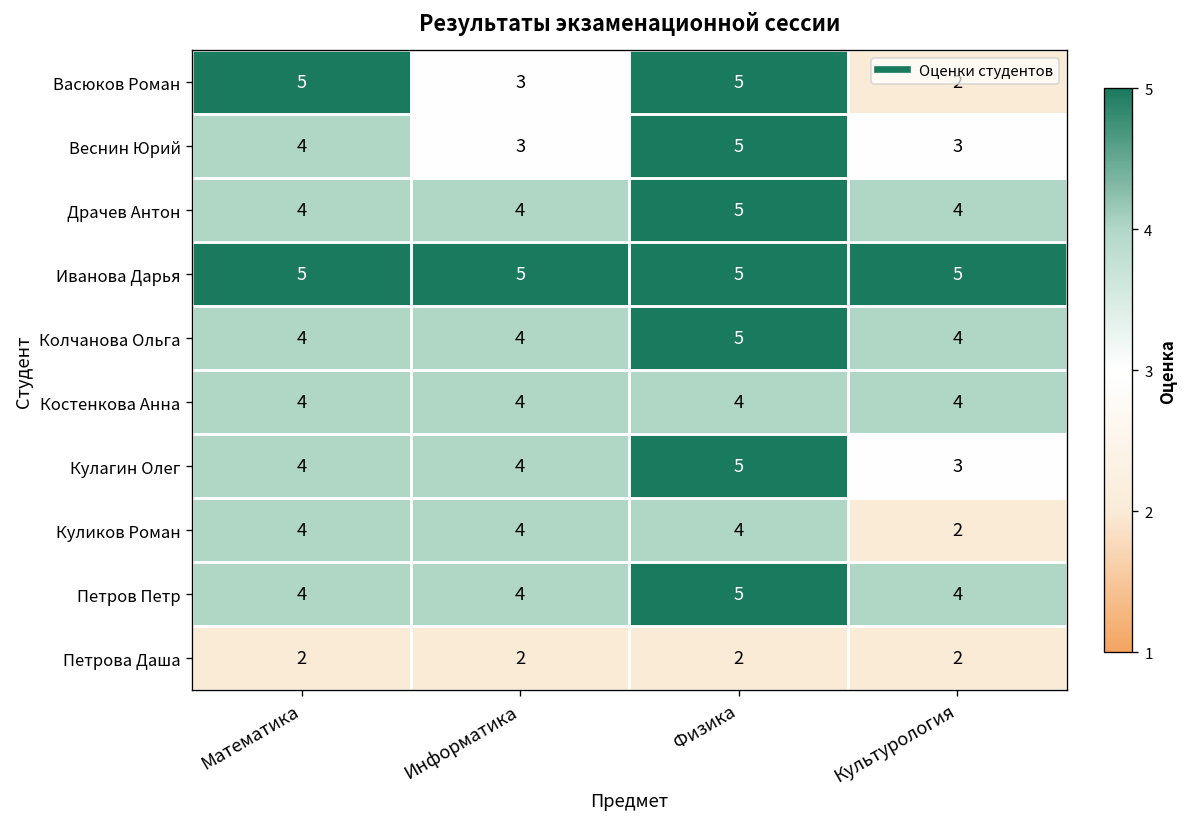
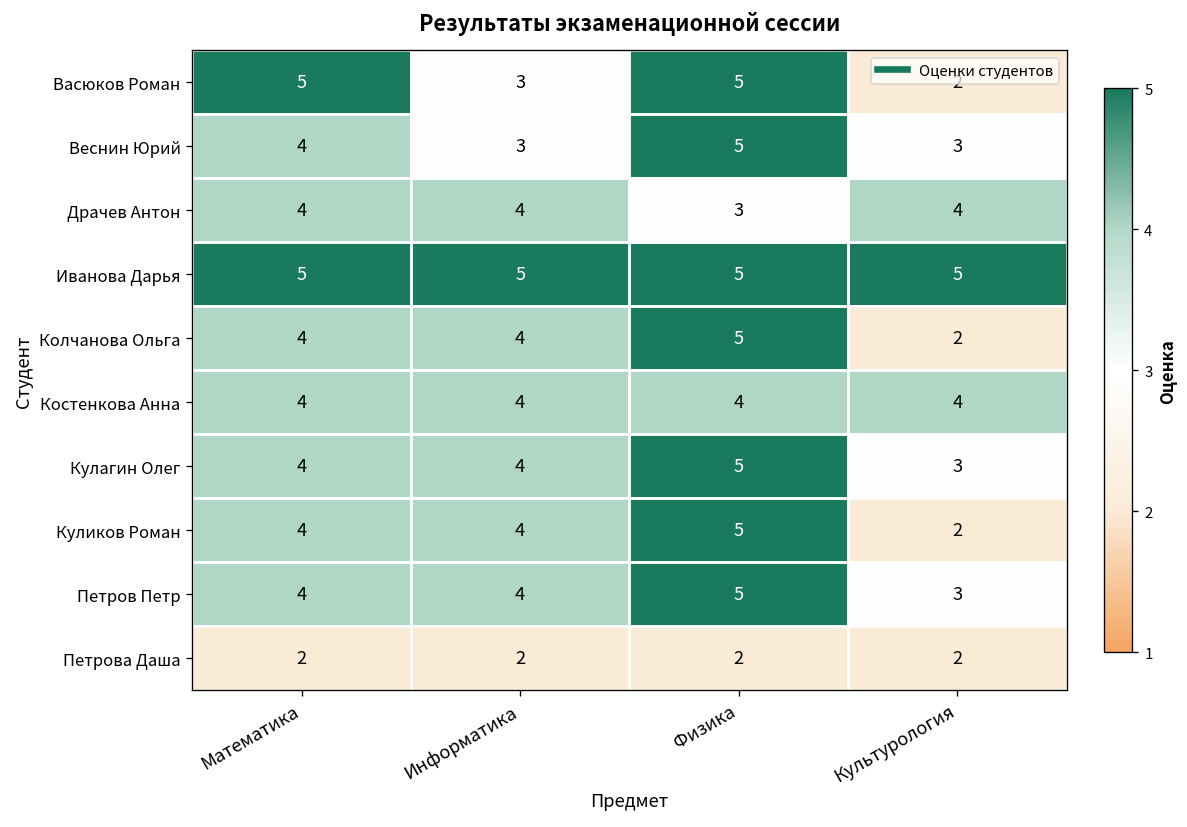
  {
    "Васюков Роман": {
      "Математика": 5,
      "Информатика": 3,
      "Физика": 5
    },
    "Веснин Юрий": {
      "Математика": 4,
      "Информатика": 3,
      "Физика": 5,
      "Культурология": 3
    },
    "Драчев Антон": {
      "Математика": 4,
      "Информатика": 4,
-     "Физика": 5,
+     "Физика": 3,
      "Культурология": 4
    },
    "Иванова Дарья": {
      "Математика": 5,
      "Информатика": 5,
      "Физика": 5,
      "Культурология": 5
    },
    "Колчанова Ольга": {
      "Математика": 4,
      "Информатика": 4,
      "Физика": 5,
-     "Культурология": 4
+     "Культурология": 2
    },
    "Костенкова Анна": {
      "Математика": 4,
      "Информатика": 4,
      "Физика": 4,
      "Культурология": 4
    },
    "Кулагин Олег": {
      "Математика": 4,
      "Информатика": 4,
      "Физика": 5,
      "Культурология": 3
    },
    "Куликов Роман": {
      "Математика": 4,
      "Информатика": 4,
-     "Физика": 4,
+     "Физика": 5,
      "Культурология": 2
    },
    "Петров Петр": {
      "Математика": 4,
      "Информатика": 4,
      "Физика": 5,
-     "Культурология": 4
+     "Культурология": 3
    },
    "Петрова Даша": {
      "Математика": 2,
      "Информатика": 2,
      "Физика": 2,
      "Культурология": 2
    }
  }
